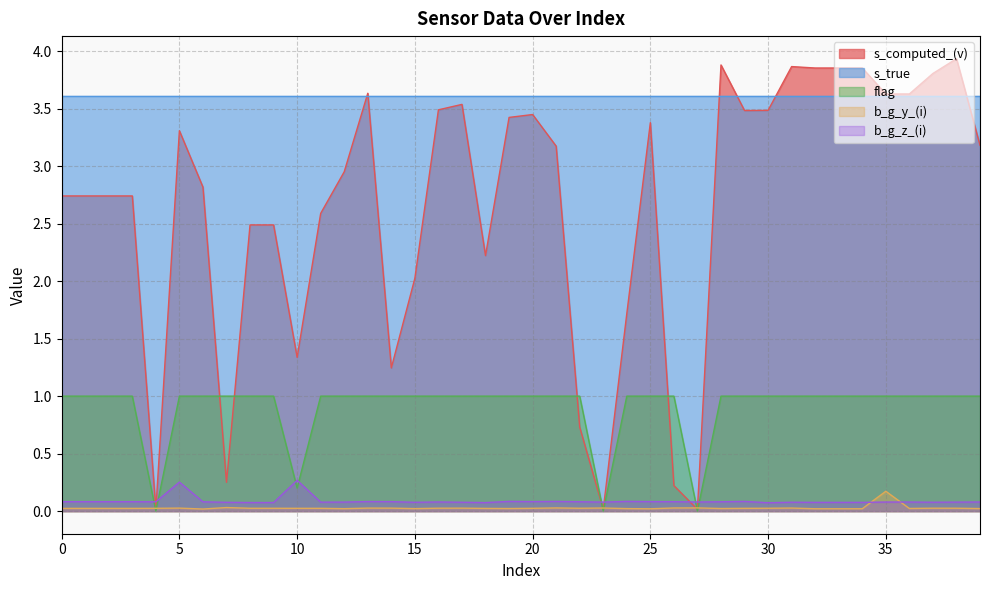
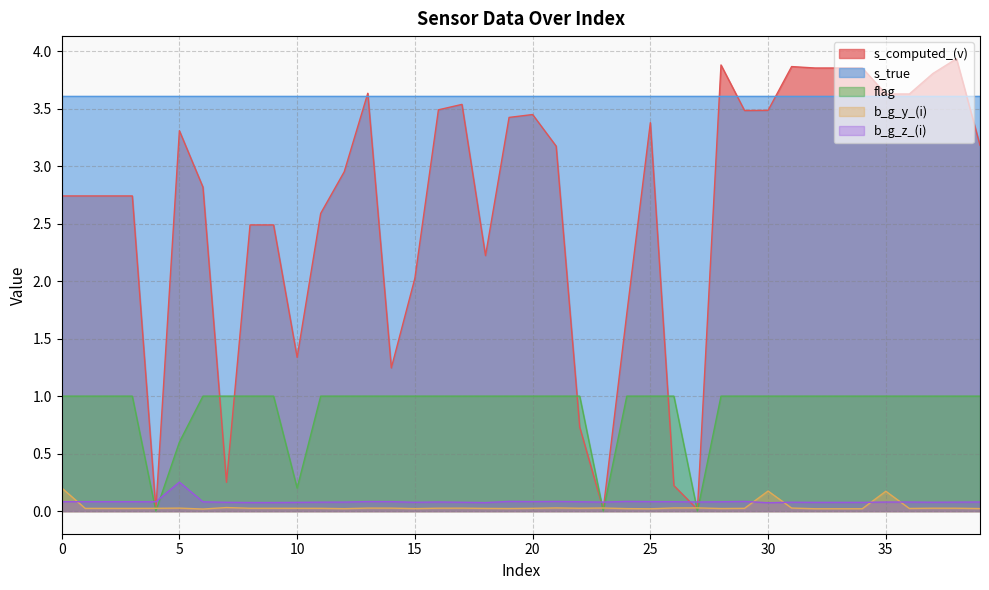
  {
    "s_computed_(v)": {
      "0": 2.74,
      "5": 3.31,
      "10": 1.34,
      "15": 2.03,
      "20": 3.45,
      "25": 3.38,
      "30": 3.49
    },
    "s_true": {
      "0": 3.61,
      "5": 3.61,
      "10": 3.61,
      "15": 3.61,
      "20": 3.61,
      "25": 3.61,
      "30": 3.61
    },
    "flag": {
      "0": 1.0,
-     "5": 1.0,
+     "5": 0.6,
      "10": 0.2,
      "15": 1.0,
      "20": 1.0,
      "25": 1.0,
      "30": 1.0,
      "35": 1.0
    },
    "b_g_y_(i)": {
-     "0": 0.02,
+     "0": 0.20,
      "5": 0.03,
      "10": 0.02,
      "15": 0.02,
      "20": 0.02,
      "25": 0.02,
-     "30": 0.02,
+     "30": 0.17,
      "35": 0.17
    },
    "b_g_z_(i)": {
      "0": 0.08,
      "5": 0.25,
-     "10": 0.27,
+     "10": 0.08,
      "15": 0.08,
      "20": 0.08,
      "25": 0.08,
      "30": 0.07,
      "35": 0.08
    }
  }
